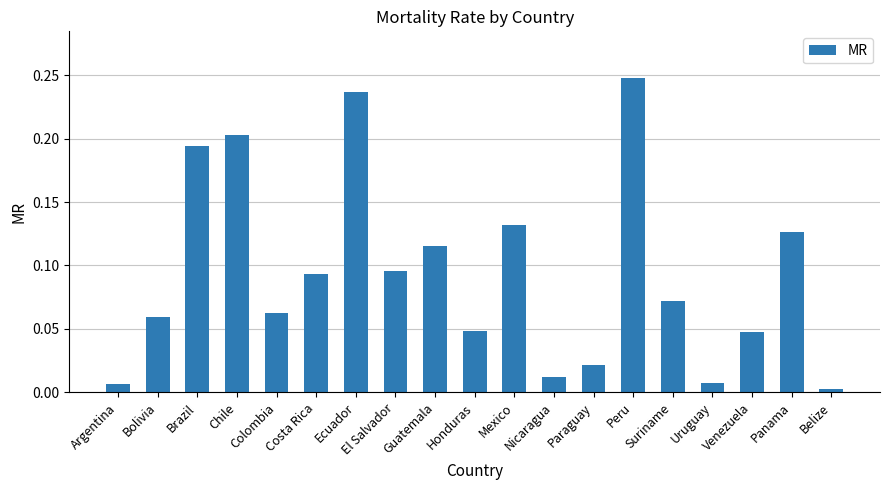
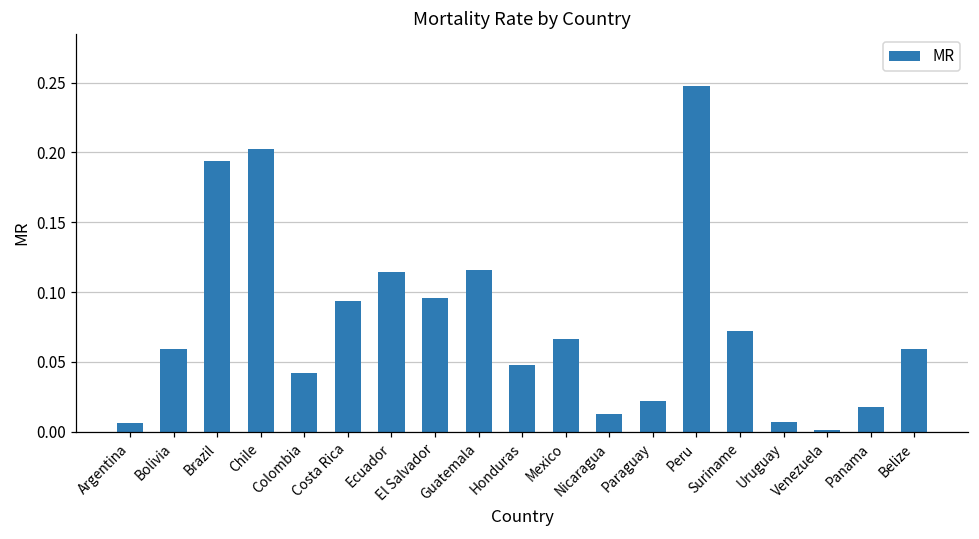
  {
    "Argentina": 0.006,
    "Bolivia": 0.059,
    "Brazil": 0.194,
    "Chile": 0.203,
-   "Colombia": 0.063,
+   "Colombia": 0.042,
    "Costa Rica": 0.093,
-   "Ecuador": 0.237,
+   "Ecuador": 0.114,
    "El Salvador": 0.096,
    "Guatemala": 0.115,
    "Honduras": 0.048,
-   "Mexico": 0.132,
+   "Mexico": 0.067,
    "Nicaragua": 0.013,
    "Paraguay": 0.022,
    "Peru": 0.247,
    "Suriname": 0.072,
    "Uruguay": 0.007,
-   "Venezuela": 0.048,
-   "Panama": 0.127,
-   "Belize": 0.003
+   "Venezuela": 0.001,
+   "Panama": 0.017,
+   "Belize": 0.059
  }
